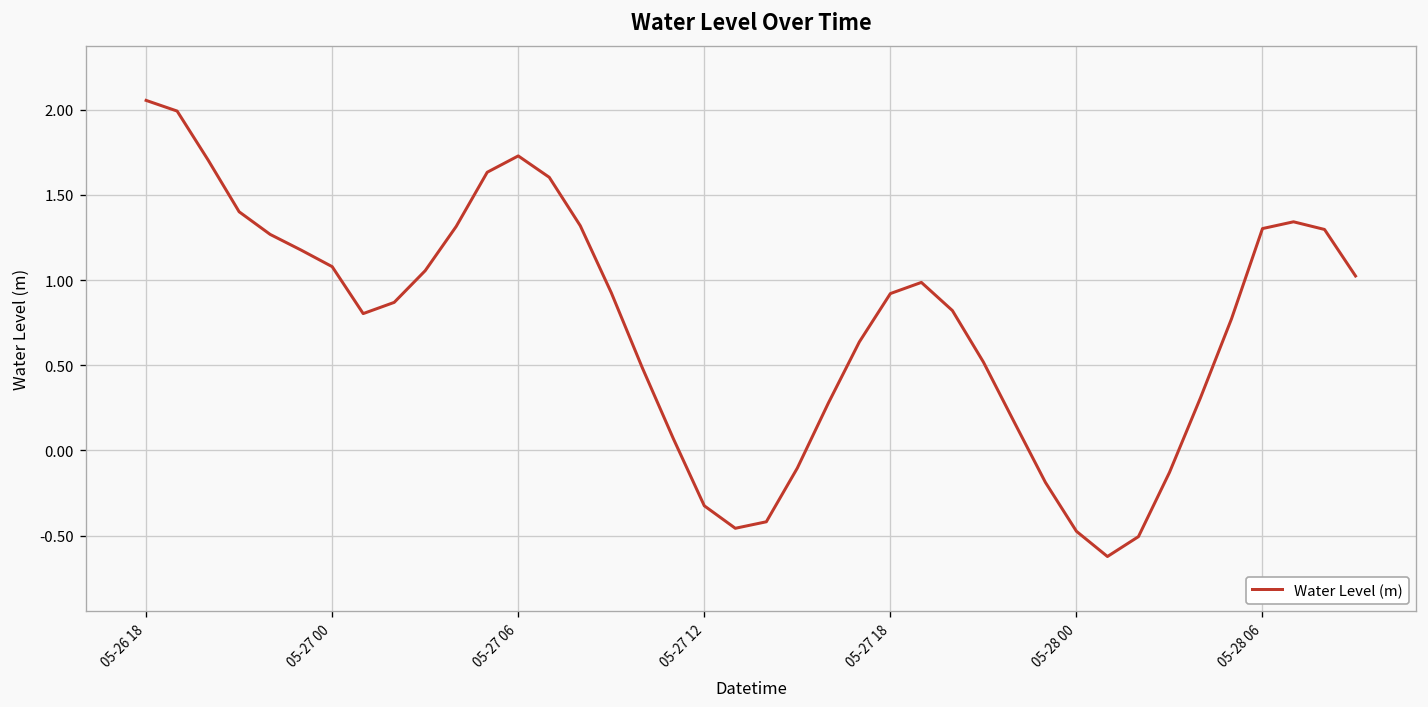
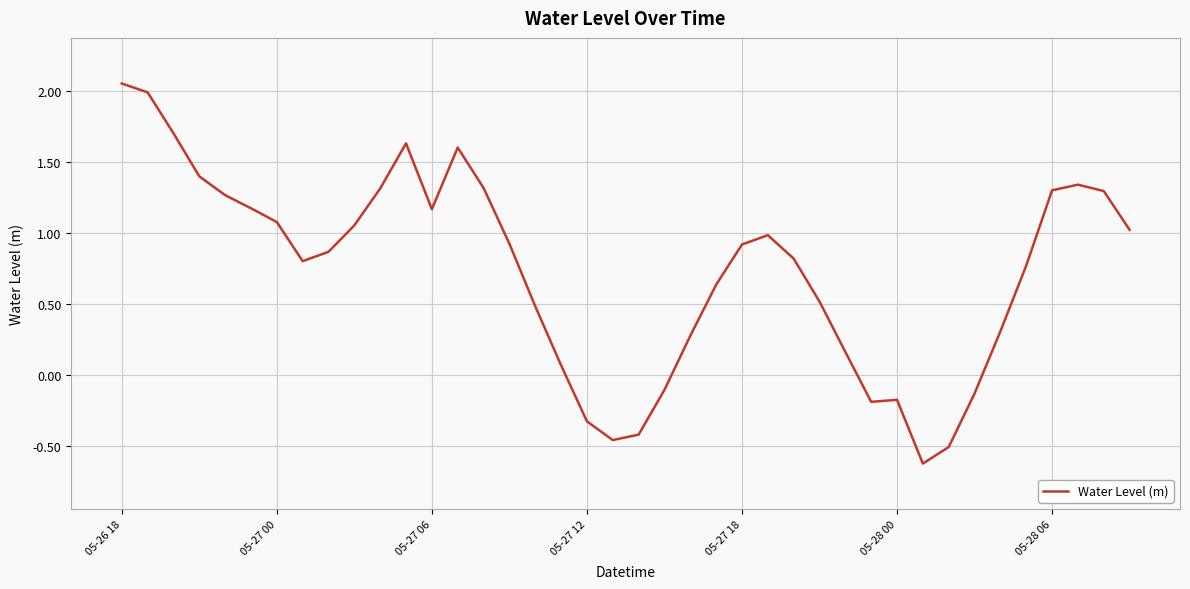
  {
    "05-26 18": 2.05,
    "05-27 00": 1.08,
-   "05-27 06": 1.73,
+   "05-27 06": 1.17,
    "05-27 12": -0.32,
    "05-27 18": 0.92,
-   "05-28 00": -0.47,
+   "05-28 00": -0.17,
    "05-28 06": 1.30
  }
